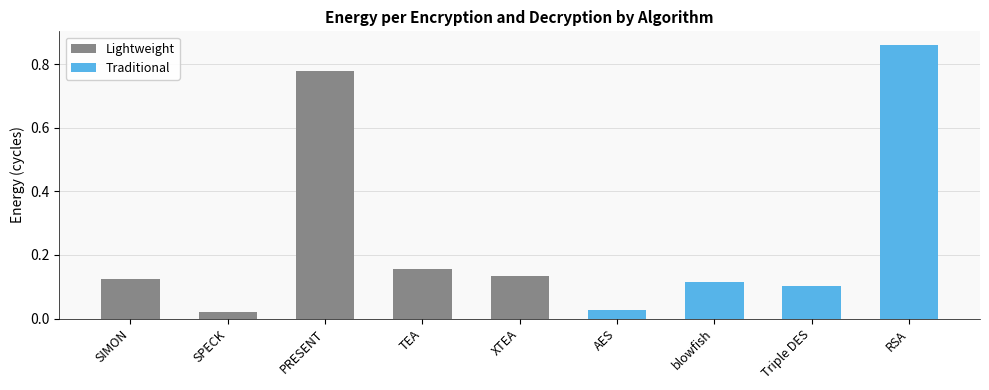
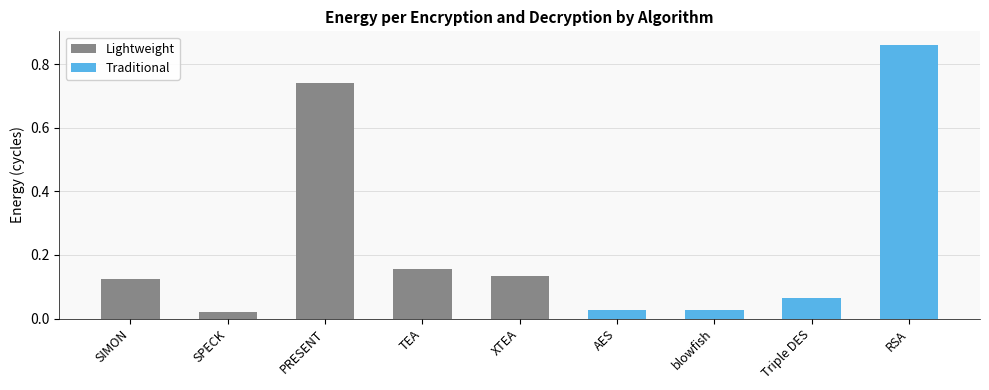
  {
    "SIMON": 0.13,
    "SPECK": 0.02,
-   "PRESENT": 0.78,
+   "PRESENT": 0.74,
    "TEA": 0.16,
    "XTEA": 0.13,
    "AES": 0.03,
-   "blowfish": 0.12,
-   "Triple DES": 0.10,
+   "blowfish": 0.03,
+   "Triple DES": 0.07,
    "RSA": 0.86
  }
